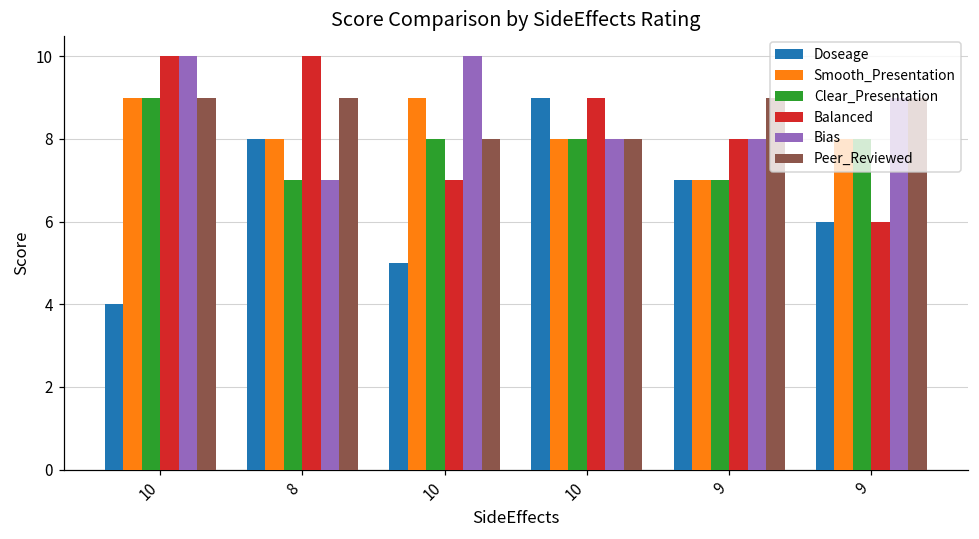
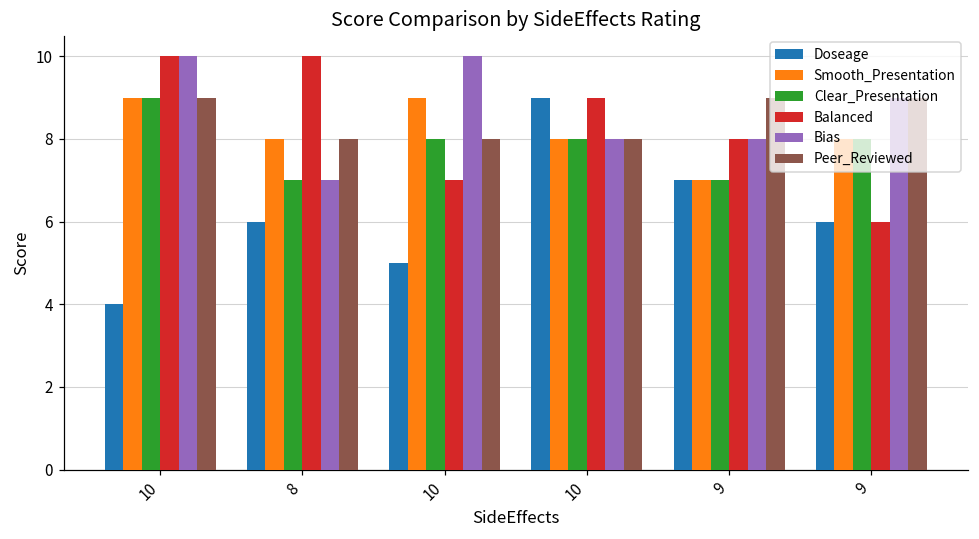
  {
    "Doseage": {
-     "8": 8
+     "8": 6
    },
    "Smooth_Presentation": {
      "8": 8
    },
    "Clear_Presentation": {
      "8": 7
    },
    "Balanced": {
      "8": 10
    },
    "Bias": {
      "8": 7
    },
    "Peer_Reviewed": {
-     "8": 9
+     "8": 8
    }
  }
